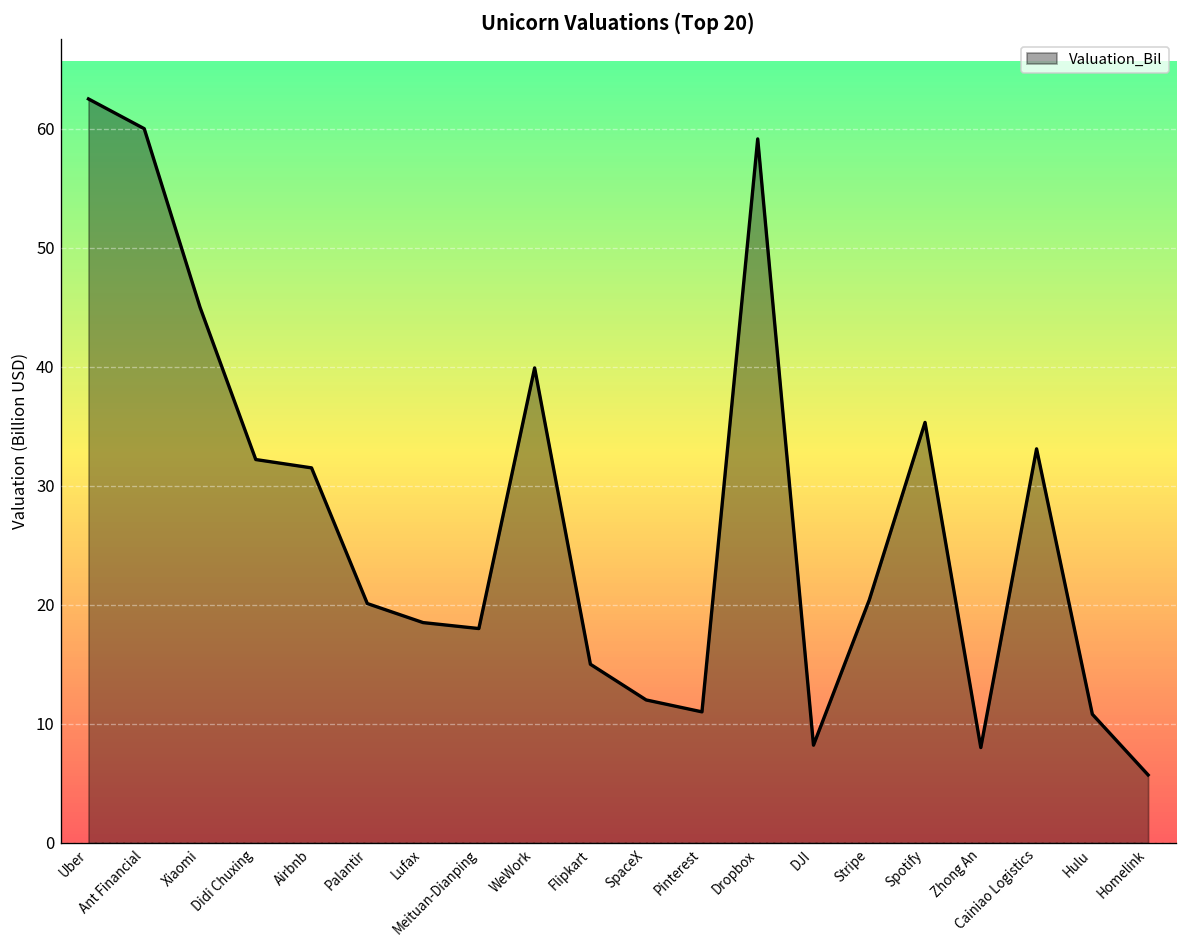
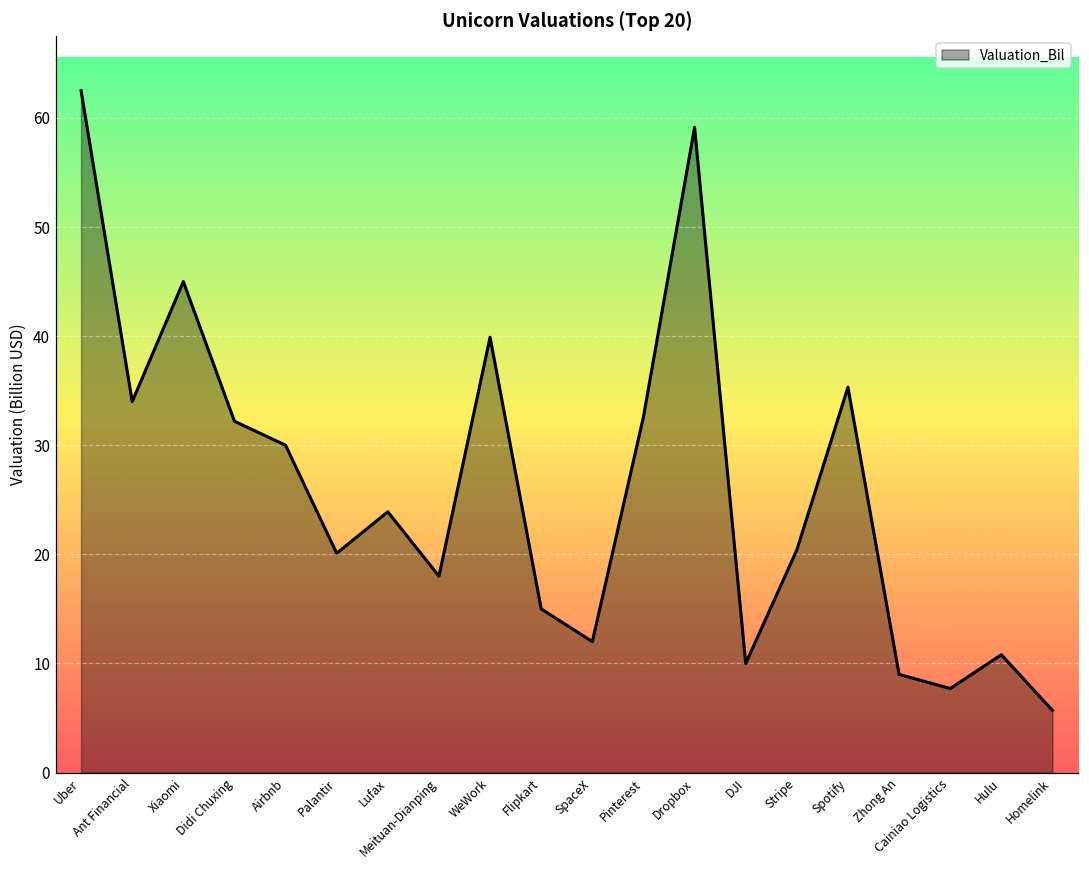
  {
    "Uber": 63,
-   "Ant Financial": 60,
+   "Ant Financial": 34,
    "Xiaomi": 45,
    "Didi Chuxing": 32,
-   "Airbnb": 32,
+   "Airbnb": 30,
    "Palantir": 20,
-   "Lufax": 19,
+   "Lufax": 24,
    "Meituan-Dianping": 18,
    "WeWork": 40,
    "Flipkart": 15,
    "SpaceX": 12,
-   "Pinterest": 11,
+   "Pinterest": 33,
    "Dropbox": 59,
-   "DJI": 8,
+   "DJI": 10,
    "Stripe": 20,
    "Spotify": 35,
-   "Zhong An": 8,
-   "Cainiao Logistics": 33,
+   "Zhong An": 9,
+   "Cainiao Logistics": 8,
    "Hulu": 11,
    "Homelink": 6
  }
